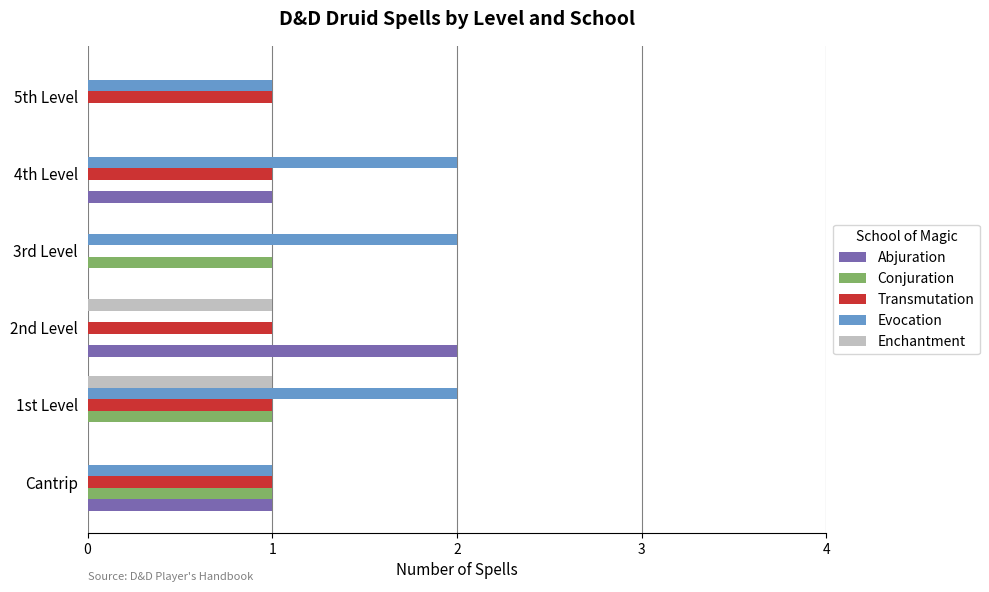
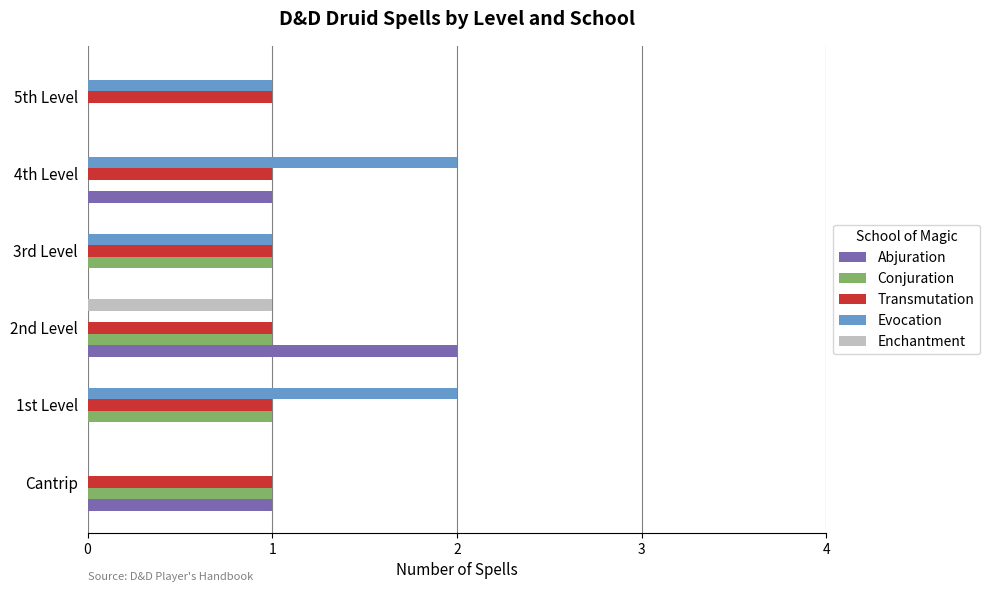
  {
    "Abjuration": {
      "5th Level": 0,
      "4th Level": 1,
      "3rd Level": 0,
      "2nd Level": 2,
      "1st Level": 0,
      "Cantrip": 1
    },
    "Conjuration": {
      "5th Level": 0,
      "4th Level": 0,
      "3rd Level": 1,
-     "2nd Level": 0,
+     "2nd Level": 1,
      "1st Level": 1,
      "Cantrip": 1
    },
    "Transmutation": {
      "5th Level": 1,
      "4th Level": 1,
-     "3rd Level": 0,
+     "3rd Level": 1,
      "2nd Level": 1,
      "1st Level": 1,
      "Cantrip": 1
    },
    "Evocation": {
      "5th Level": 1,
      "4th Level": 2,
-     "3rd Level": 2,
+     "3rd Level": 1,
      "2nd Level": 0,
      "1st Level": 2,
-     "Cantrip": 1
+     "Cantrip": 0
    },
    "Enchantment": {
      "5th Level": 0,
      "4th Level": 0,
      "3rd Level": 0,
      "2nd Level": 1,
-     "1st Level": 1,
+     "1st Level": 0,
      "Cantrip": 0
    }
  }
